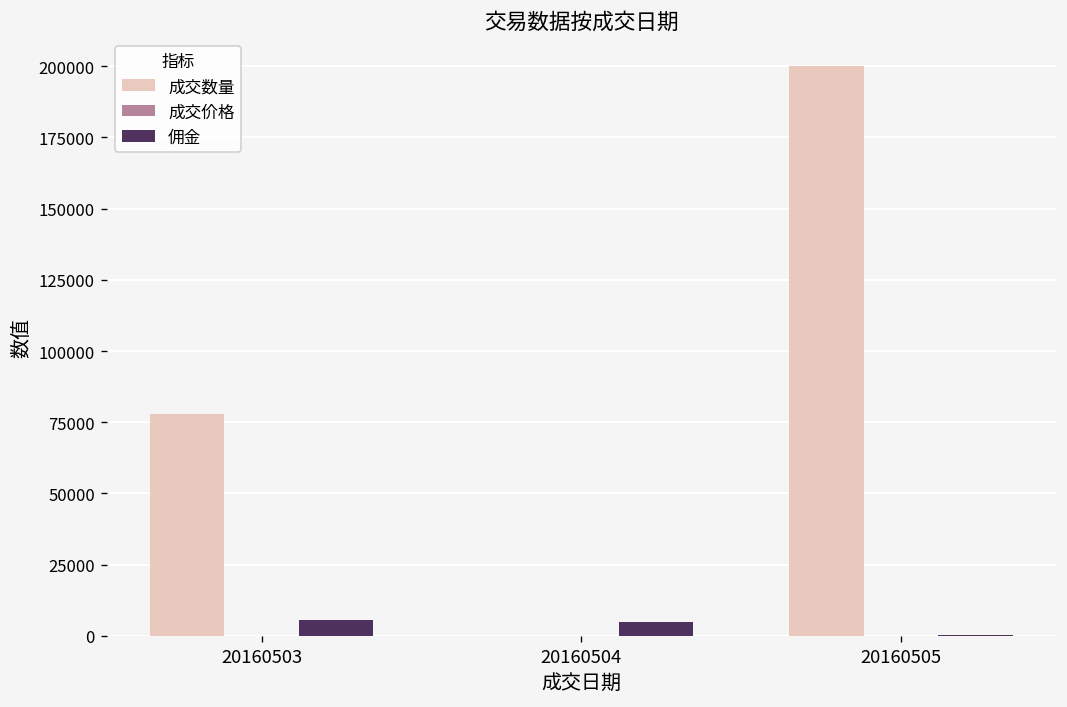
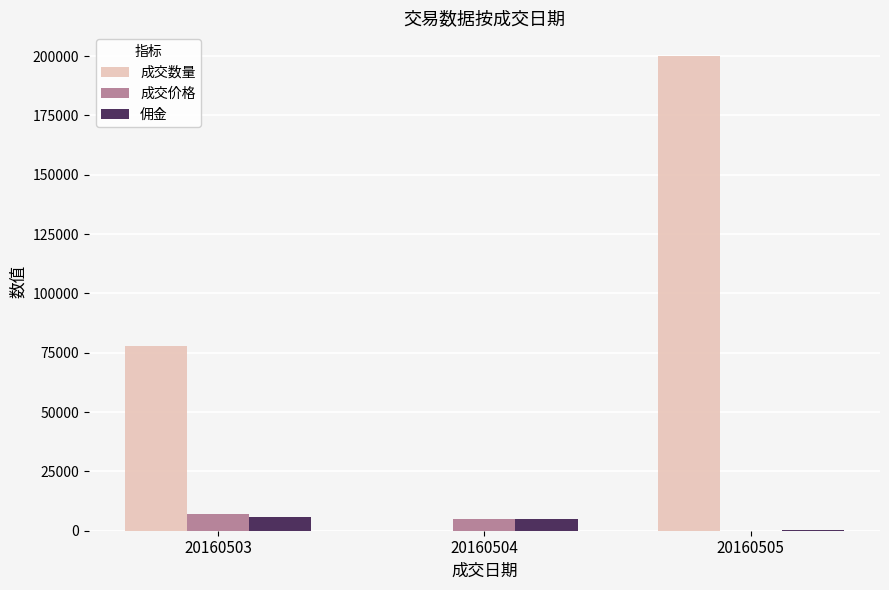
  {
    "成交数量": {
      "20160503": 78000,
      "20160505": 200000
    },
    "成交价格": {
-     "20160503": 0,
-     "20160504": 0
+     "20160503": 7000,
+     "20160504": 5000
    },
    "佣金": {
      "20160503": 6000,
      "20160504": 5000
    }
  }
